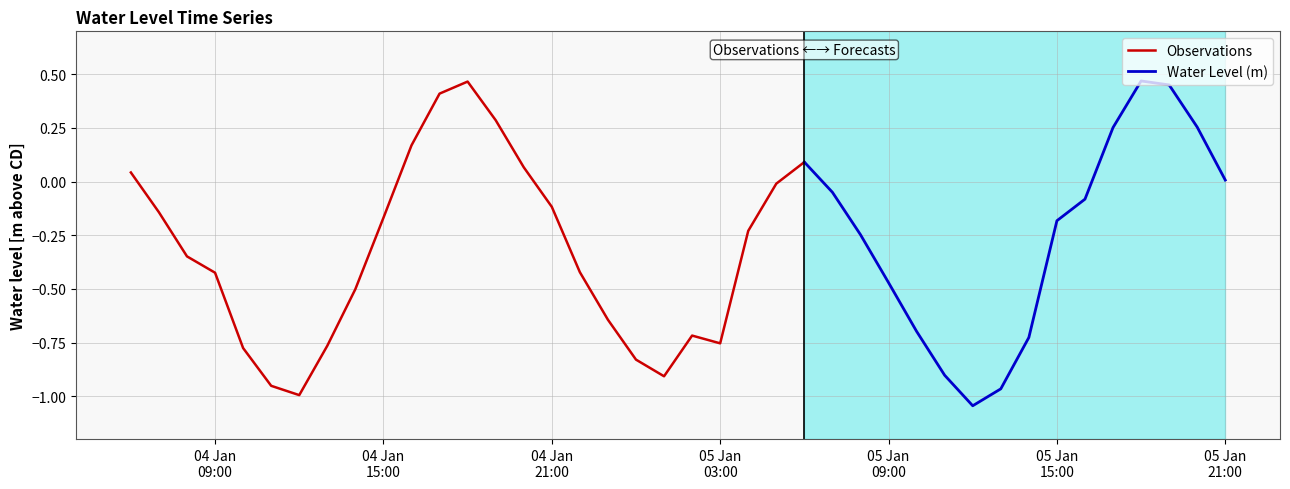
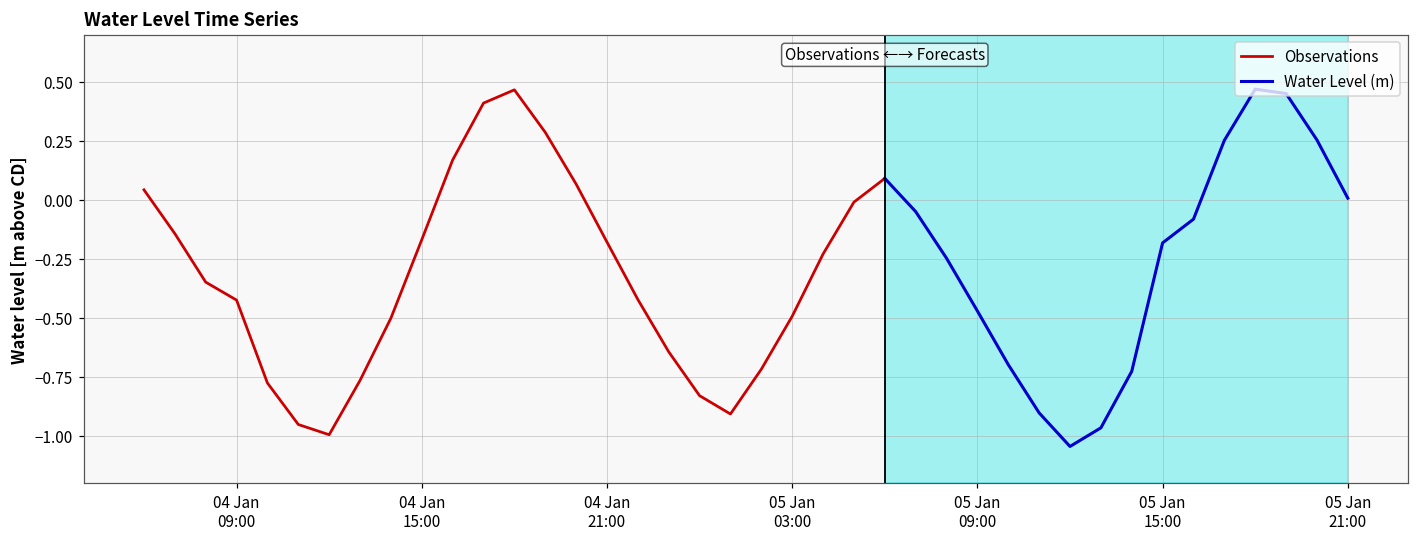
  {
    "Observations": {
      "04 Jan 09:00": -0.42,
      "04 Jan 15:00": -0.17,
-     "04 Jan 21:00": -0.12,
-     "05 Jan 03:00": -0.75
+     "04 Jan 21:00": -0.18,
+     "05 Jan 03:00": -0.49
    },
    "Water Level (m)": {
      "05 Jan 09:00": -0.47,
      "05 Jan 15:00": -0.18,
      "05 Jan 21:00": 0.01
    }
  }
